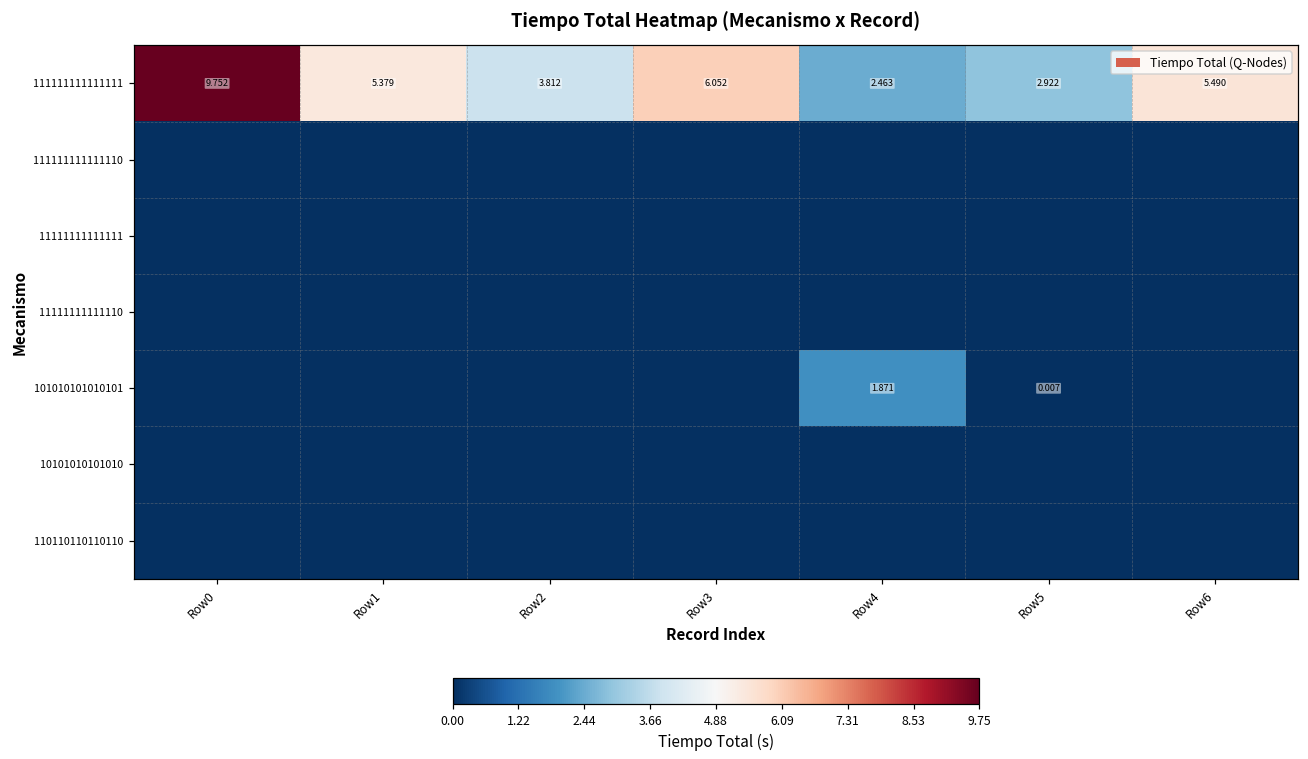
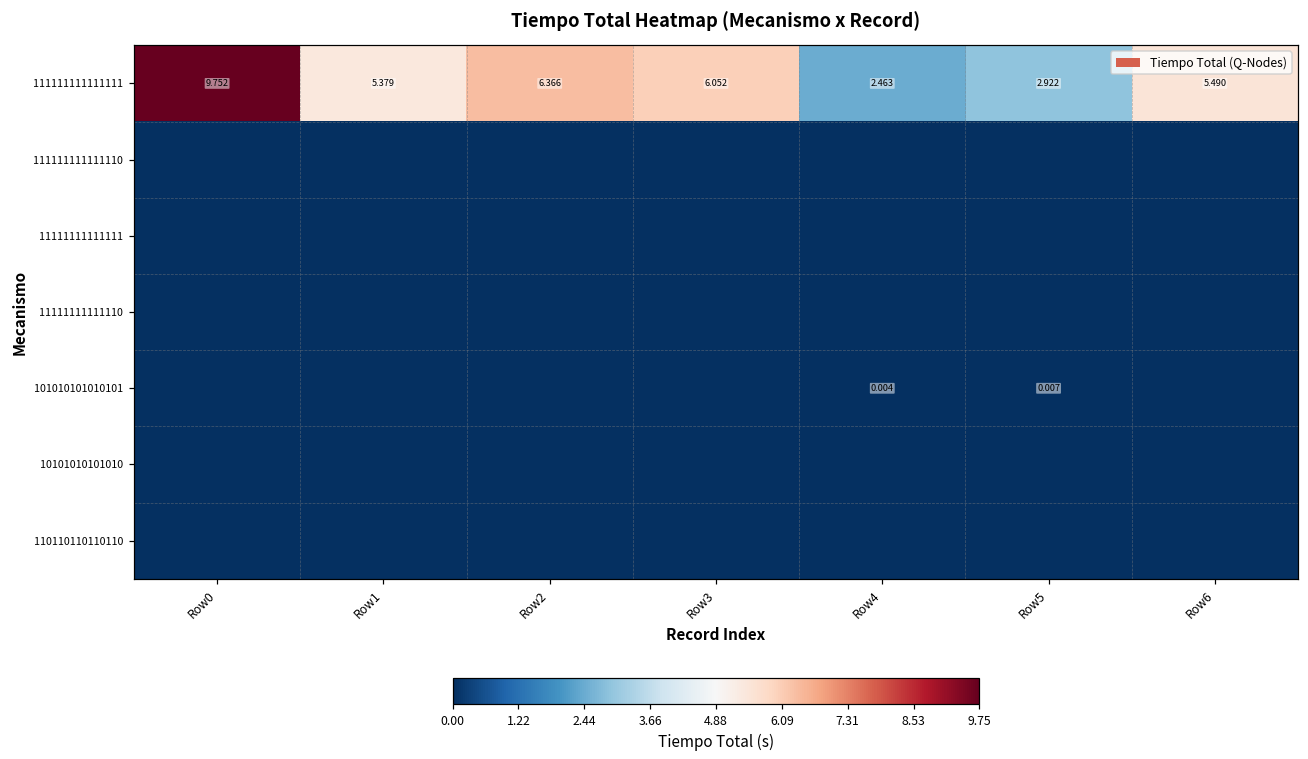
  {
    "111111111111111": {
-     "Row2": 3.812
+     "Row2": 6.366
    },
    "101010101010101": {
-     "Row4": 1.871
+     "Row4": 0.004
    }
  }
